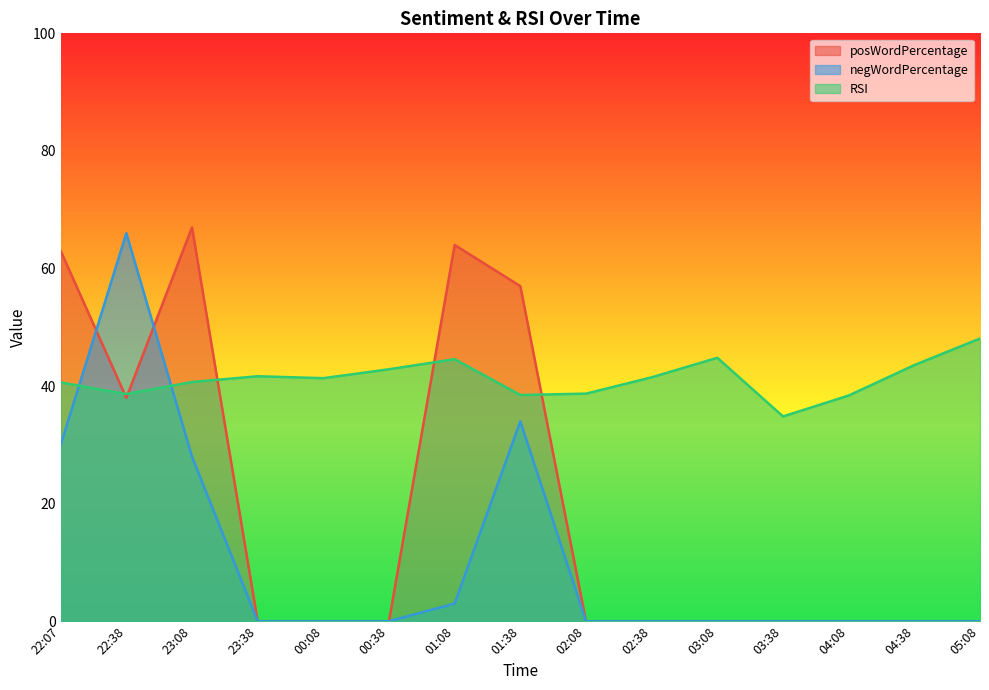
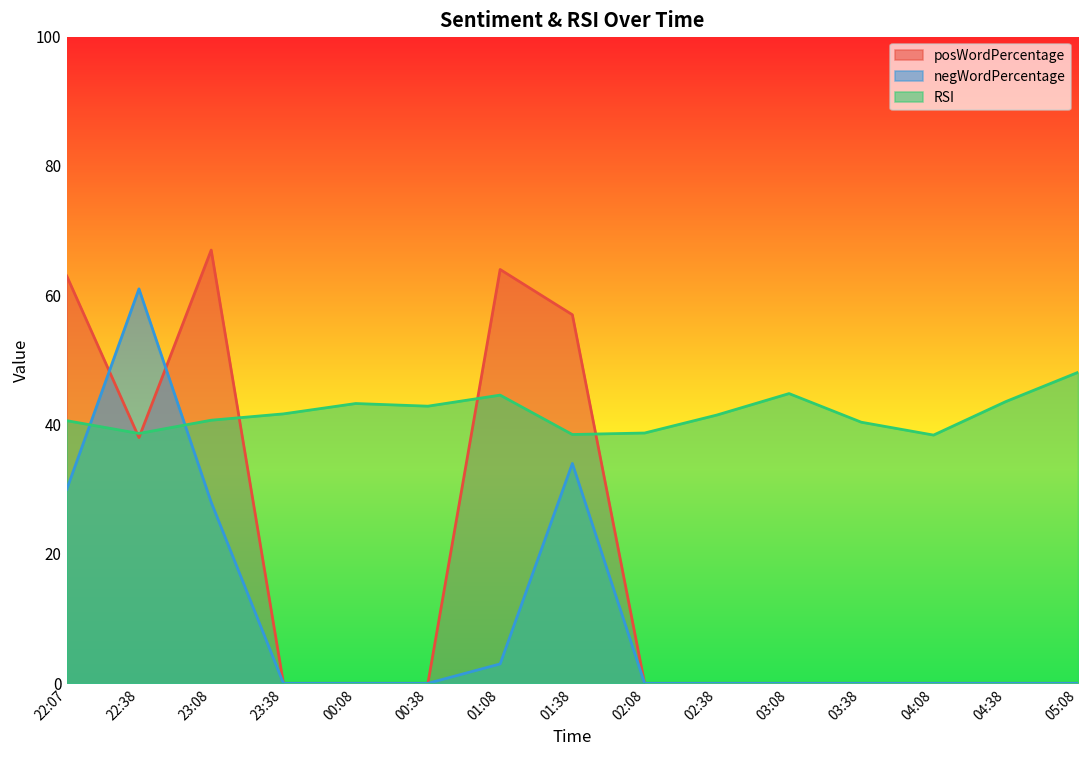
  {
    "posWordPercentage": {
      "22:07": 63,
      "22:38": 38,
      "23:08": 67,
      "01:08": 64,
      "01:38": 57
    },
    "negWordPercentage": {
      "22:07": 30,
-     "22:38": 66,
+     "22:38": 61,
      "23:08": 28,
      "01:08": 3,
      "01:38": 34
    },
    "RSI": {
      "22:07": 41,
      "22:38": 39,
      "23:08": 41,
      "23:38": 42,
-     "00:08": 41,
+     "00:08": 43,
      "00:38": 43,
      "01:08": 45,
      "01:38": 38,
      "02:08": 39,
      "02:38": 41,
      "03:08": 45,
-     "03:38": 35,
+     "03:38": 40,
      "04:08": 38,
      "04:38": 44,
      "05:08": 48
    }
  }
